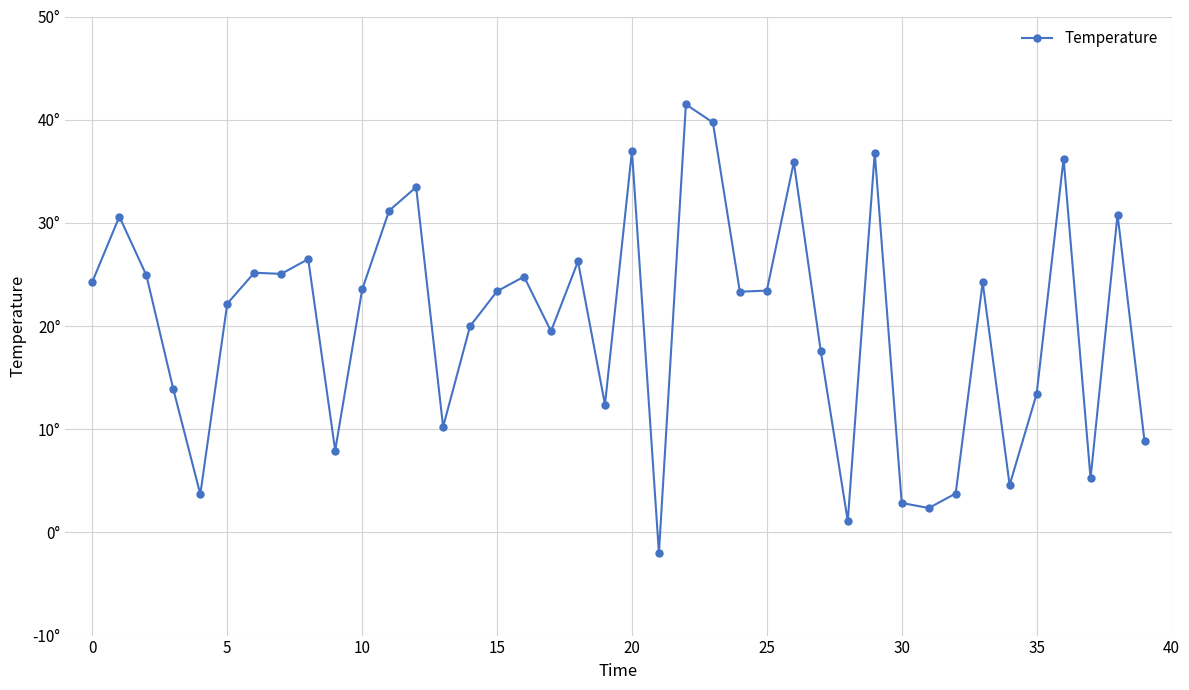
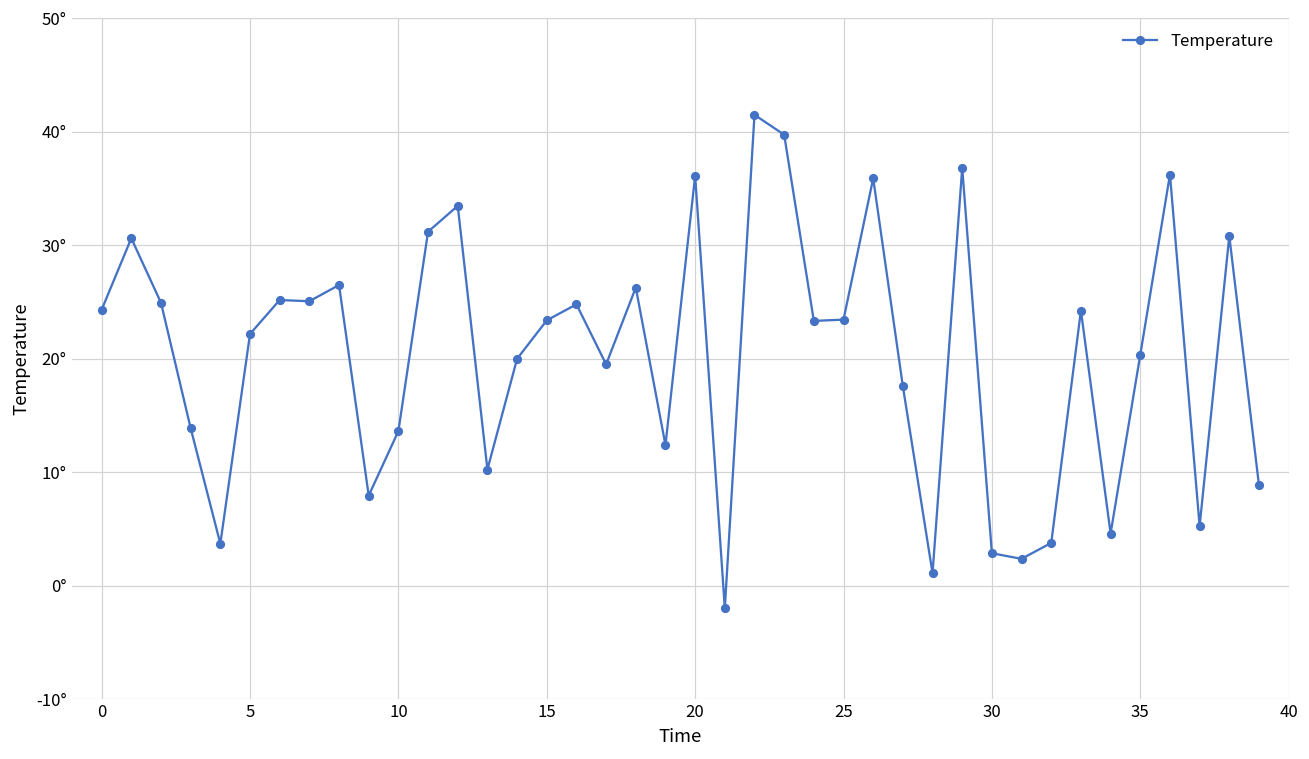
  {
    "0": "24.3°",
    "5": "22.2°",
-   "10": "23.5°",
+   "10": "13.6°",
    "15": "23.4°",
-   "20": "37.0°",
+   "20": "36.1°",
    "25": "23.4°",
    "30": "2.9°",
-   "35": "13.4°"
+   "35": "20.3°"
  }
